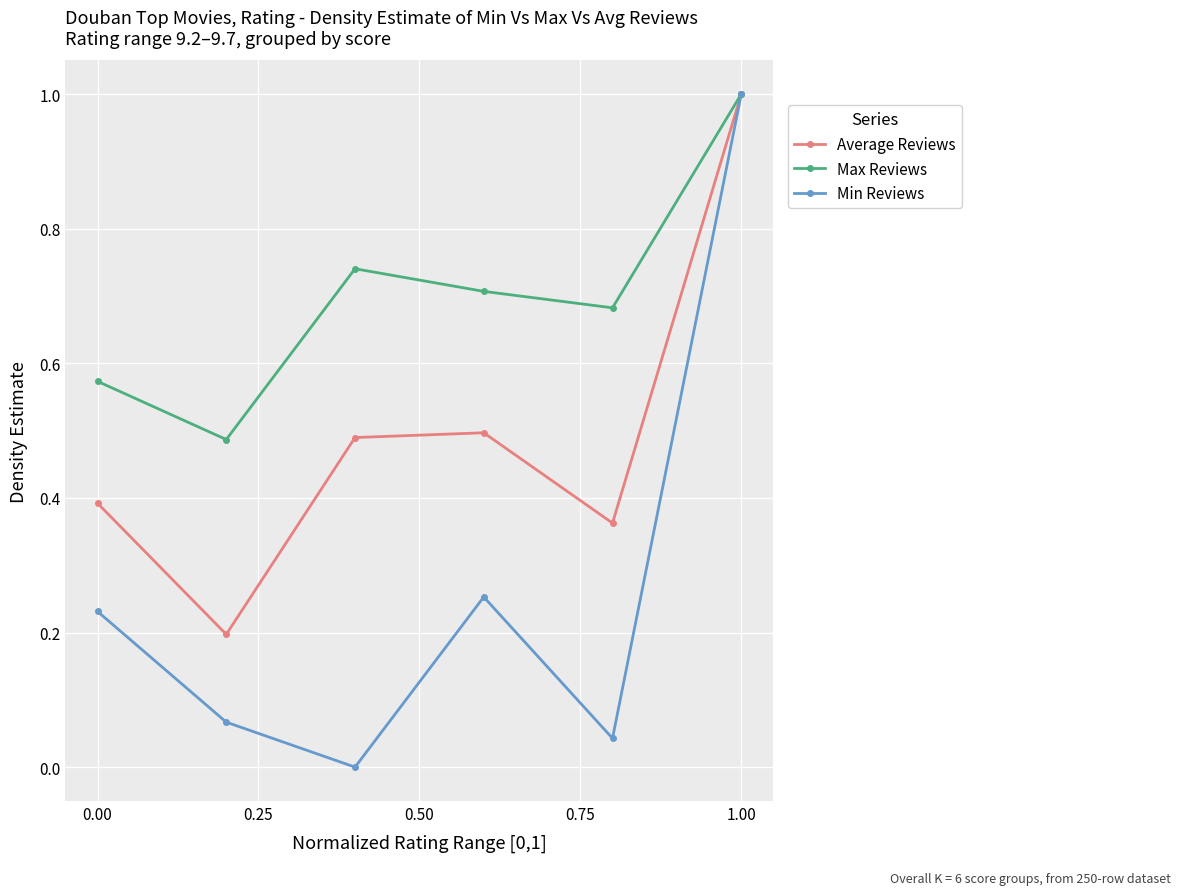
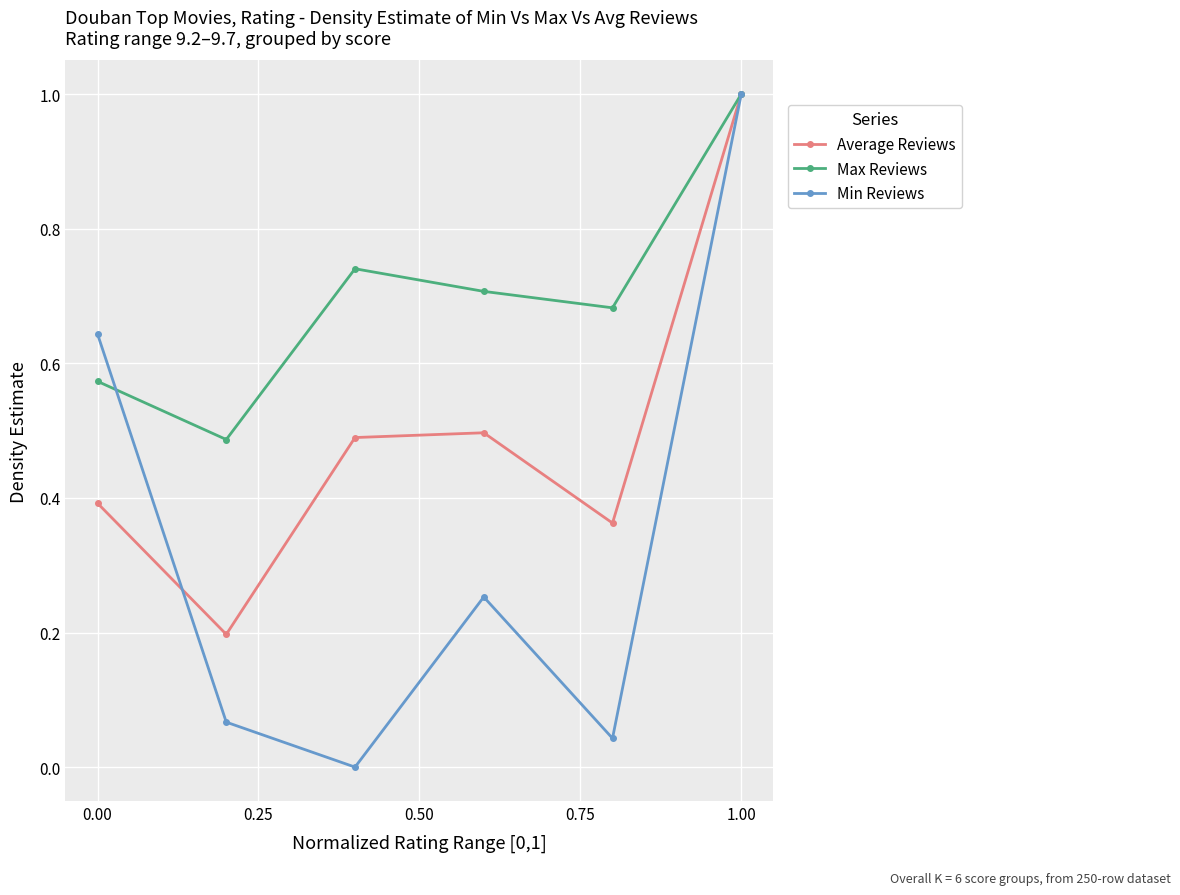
  {
    "Average Reviews": {
      "0.00": 0.39
    },
    "Max Reviews": {
      "0.00": 0.57
    },
    "Min Reviews": {
-     "0.00": 0.23
+     "0.00": 0.64
    }
  }
